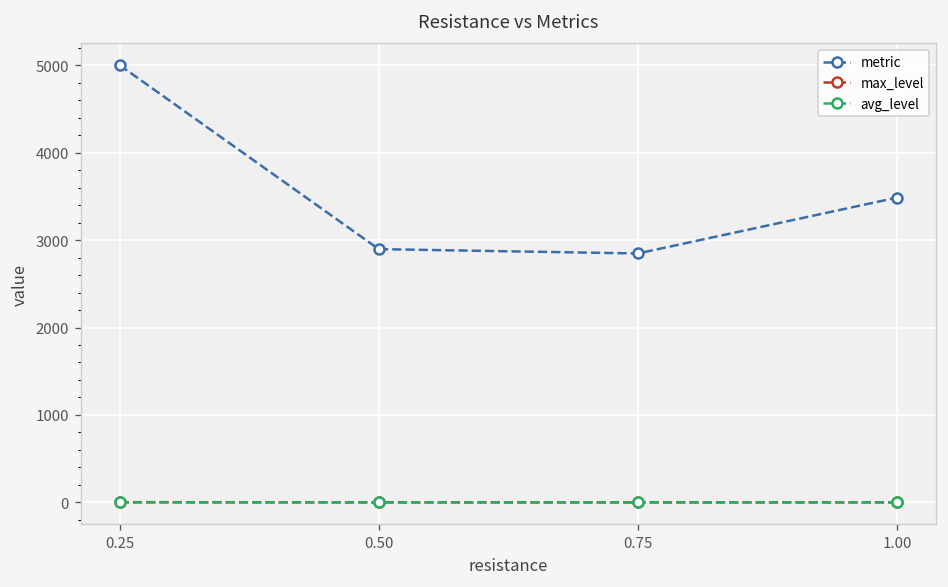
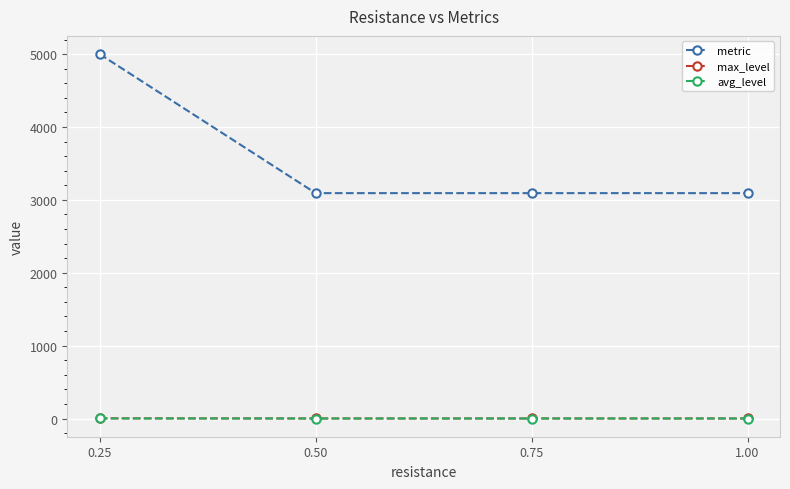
  {
    "metric": {
      "0.25": 5000,
-     "0.50": 2900,
-     "0.75": 2800,
-     "1.00": 3500
+     "0.50": 3100,
+     "0.75": 3100,
+     "1.00": 3100
    }
  }
